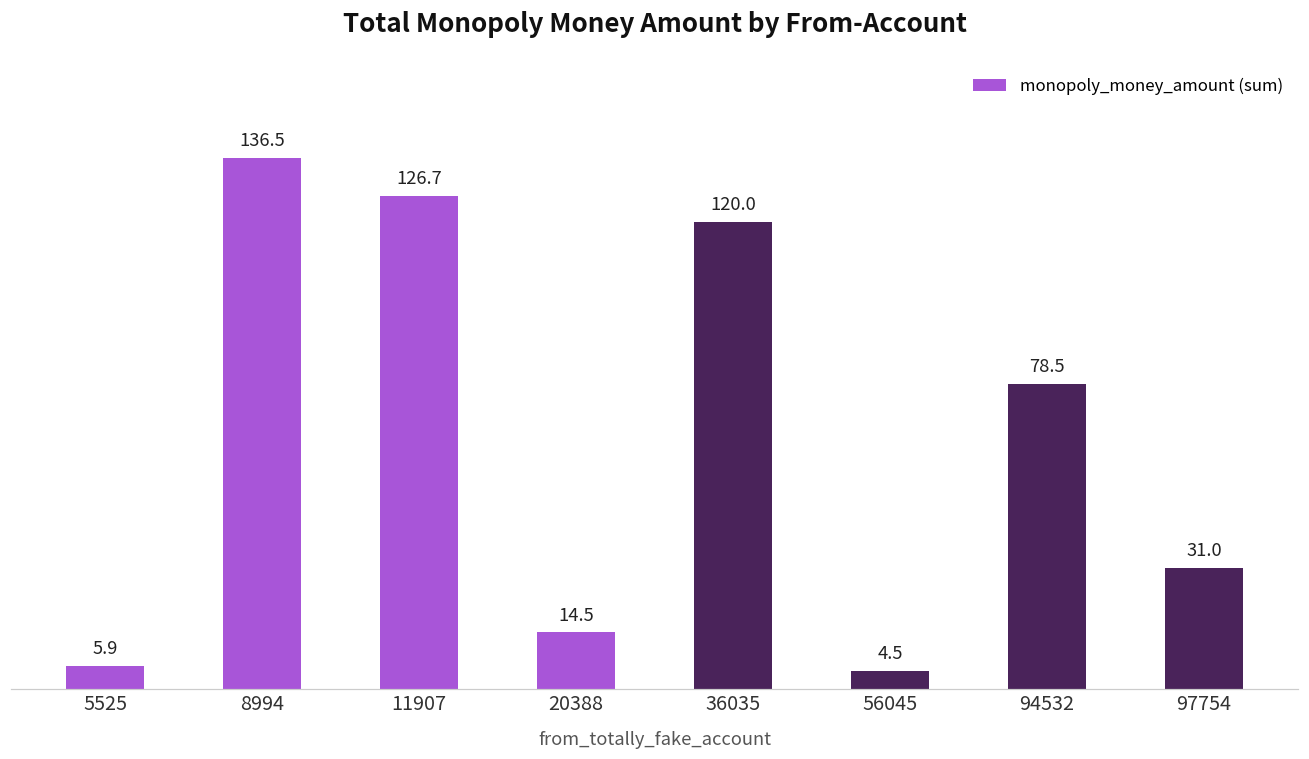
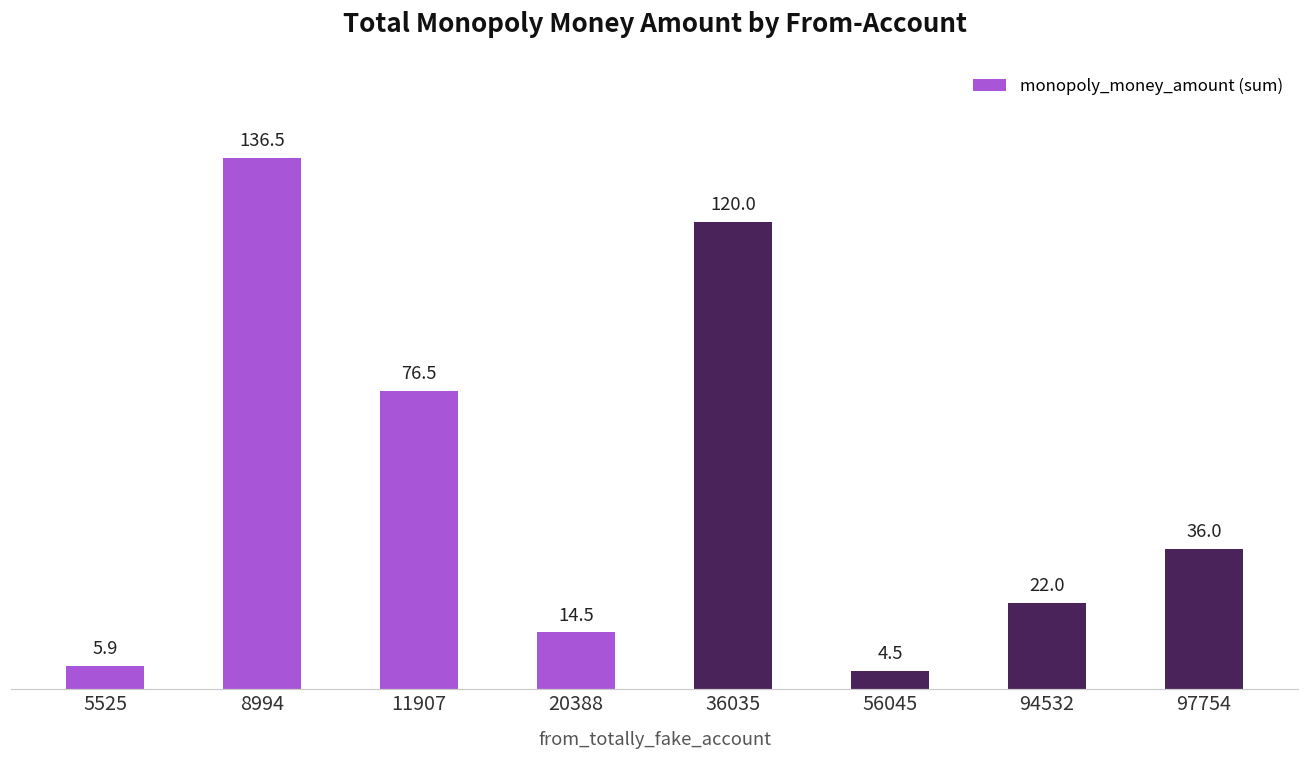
  {
    "5525": 5.9,
    "8994": 136.5,
-   "11907": 126.7,
+   "11907": 76.5,
    "20388": 14.5,
    "36035": 120.0,
    "56045": 4.5,
-   "94532": 78.5,
-   "97754": 31.0
+   "94532": 22.0,
+   "97754": 36.0
  }
